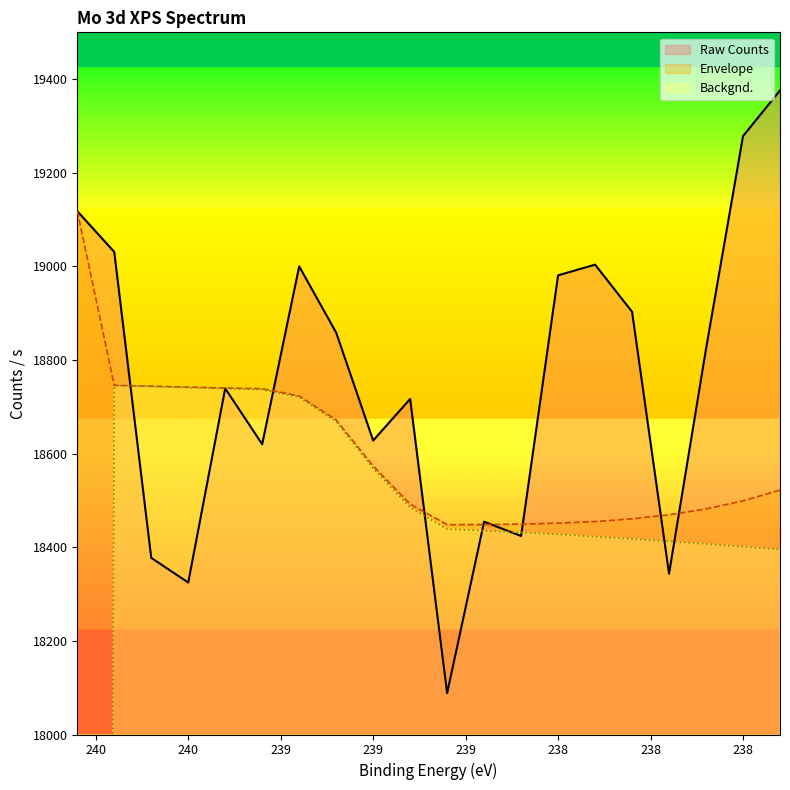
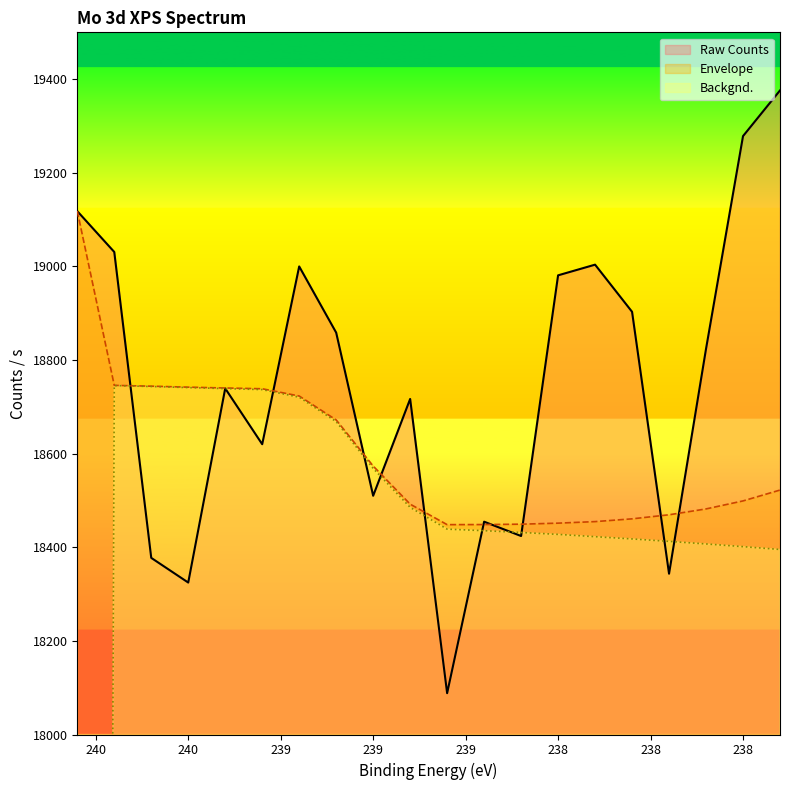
  {
    "Raw Counts": {
      "240": 18320,
-     "239": 18630
+     "239": 18510
    }
  }
